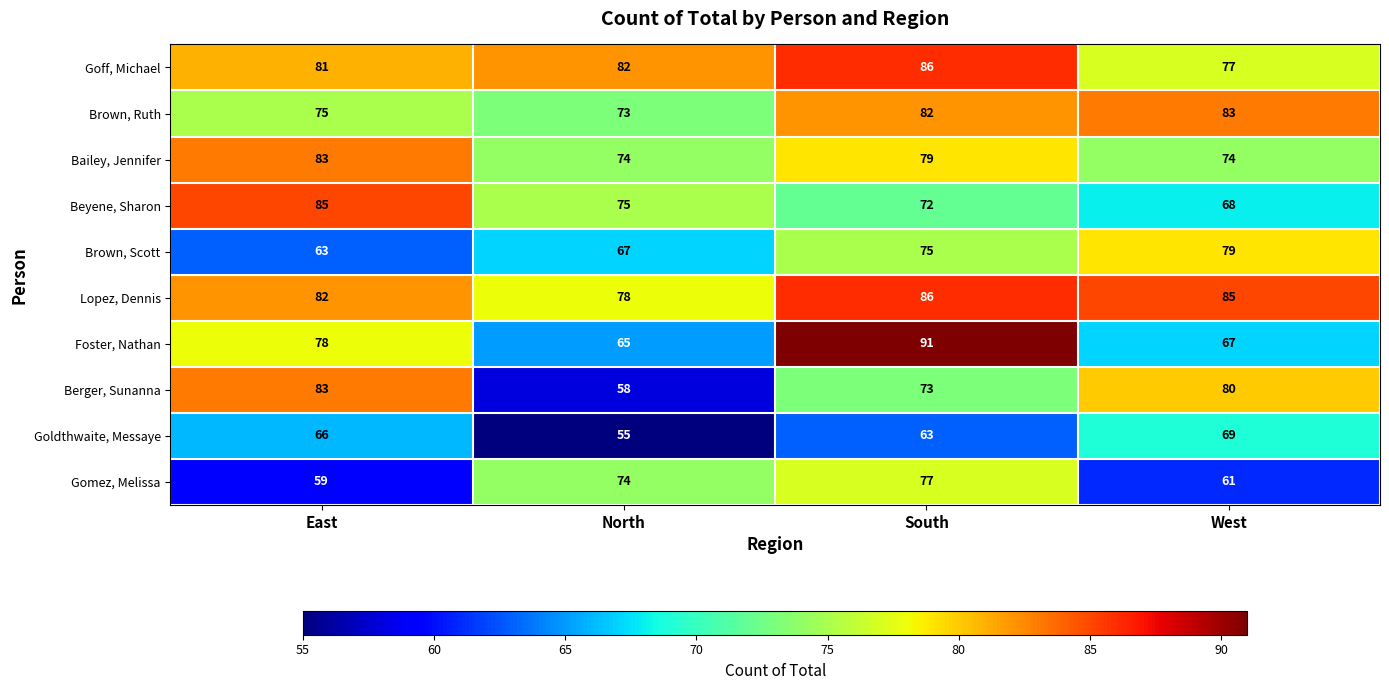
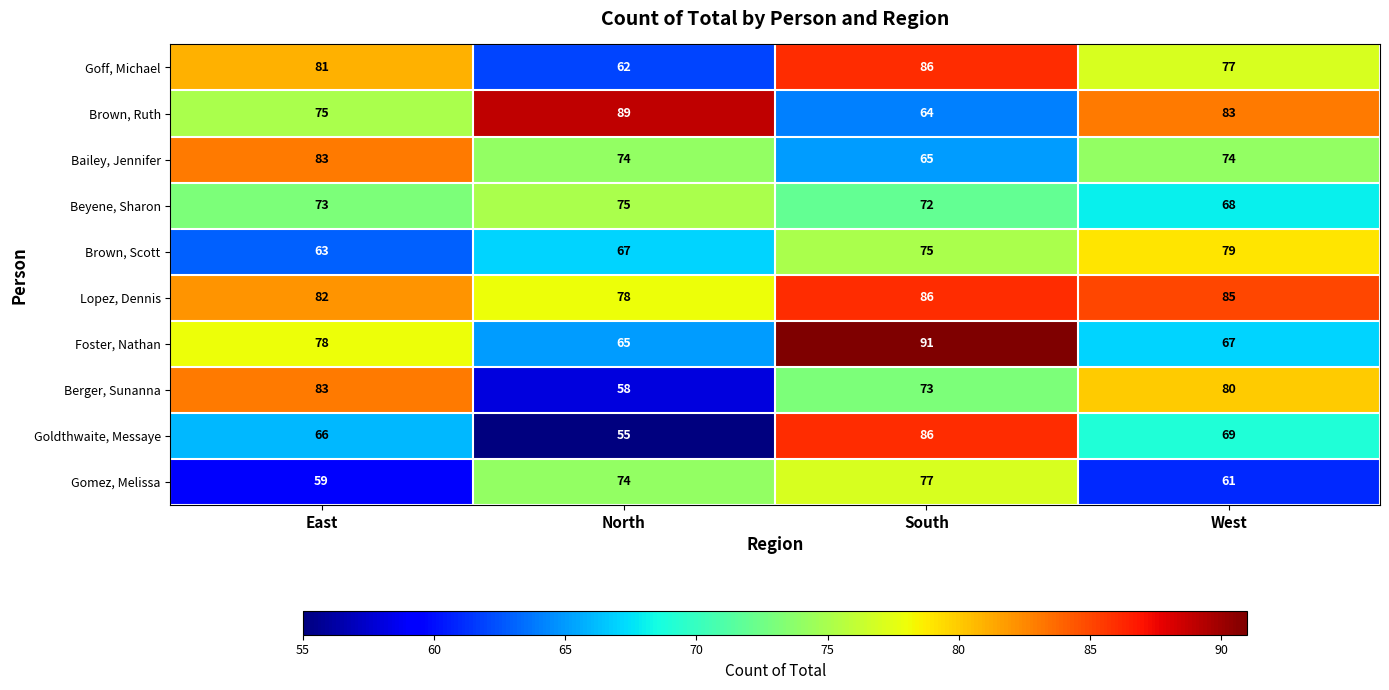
  {
    "Goff, Michael": {
      "East": 81,
-     "North": 82,
+     "North": 62,
      "South": 86,
      "West": 77
    },
    "Brown, Ruth": {
      "East": 75,
-     "North": 73,
-     "South": 82,
+     "North": 89,
+     "South": 64,
      "West": 83
    },
    "Bailey, Jennifer": {
      "East": 83,
      "North": 74,
-     "South": 79,
+     "South": 65,
      "West": 74
    },
    "Beyene, Sharon": {
-     "East": 85,
+     "East": 73,
      "North": 75,
      "South": 72,
      "West": 68
    },
    "Brown, Scott": {
      "East": 63,
      "North": 67,
      "South": 75,
      "West": 79
    },
    "Lopez, Dennis": {
      "East": 82,
      "North": 78,
      "South": 86,
      "West": 85
    },
    "Foster, Nathan": {
      "East": 78,
      "North": 65,
      "South": 91,
      "West": 67
    },
    "Berger, Sunanna": {
      "East": 83,
      "North": 58,
      "South": 73,
      "West": 80
    },
    "Goldthwaite, Messaye": {
      "East": 66,
      "North": 55,
-     "South": 63,
+     "South": 86,
      "West": 69
    },
    "Gomez, Melissa": {
      "East": 59,
      "North": 74,
      "South": 77,
      "West": 61
    }
  }
